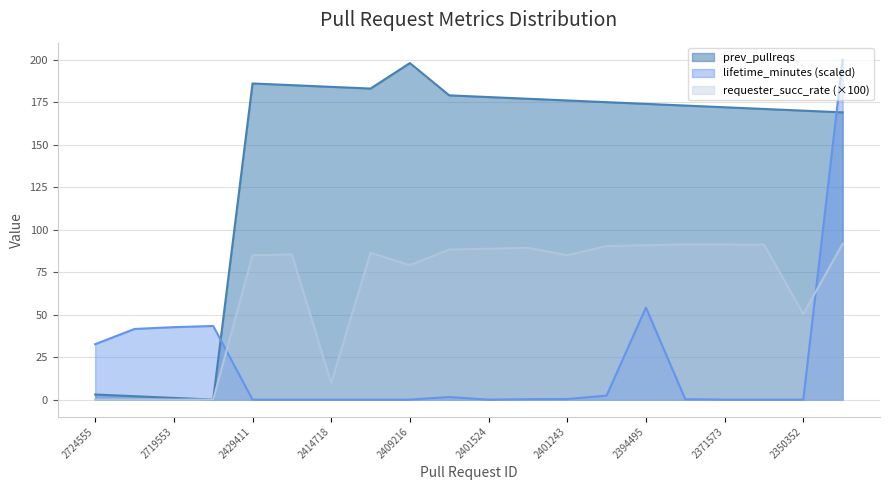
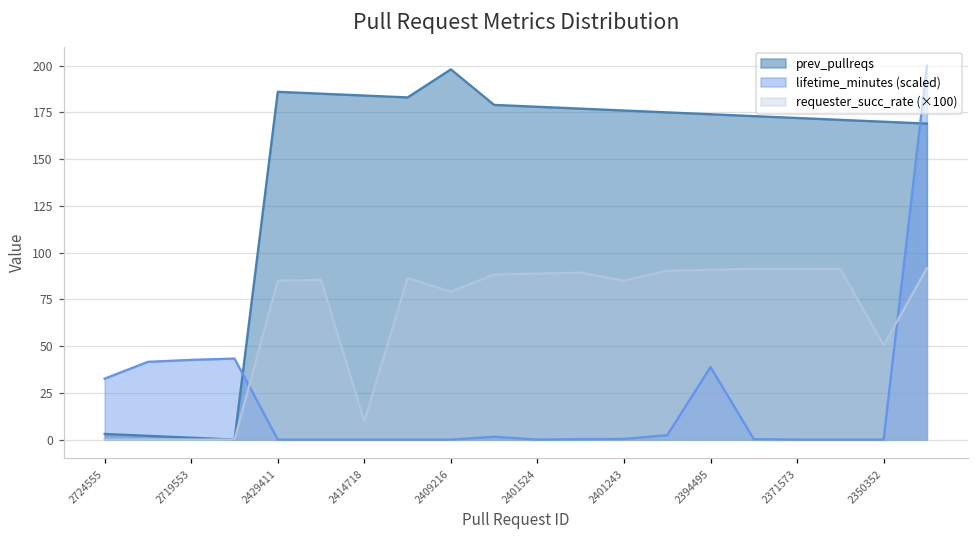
  {
    "prev_pullreqs": {
      "2724555": 3,
      "2429411": 186,
      "2414718": 184,
      "2409216": 198,
      "2401524": 178,
      "2401243": 176,
      "2394495": 174,
      "2371573": 172,
      "2350352": 170
    },
    "lifetime_minutes (scaled)": {
      "2724555": 33,
      "2719553": 43,
      "2429411": 0,
      "2414718": 0,
      "2409216": 0,
      "2401524": 0,
      "2401243": 0,
-     "2394495": 54,
+     "2394495": 39,
      "2371573": 0,
      "2350352": 0
    },
    "requester_succ_rate (×100)": {
      "2724555": 0,
      "2429411": 85,
      "2414718": 10,
      "2409216": 79,
      "2401524": 89,
      "2401243": 85,
      "2394495": 91,
      "2371573": 91,
      "2350352": 50
    }
  }
